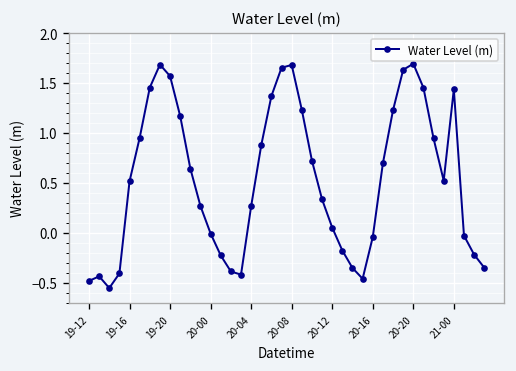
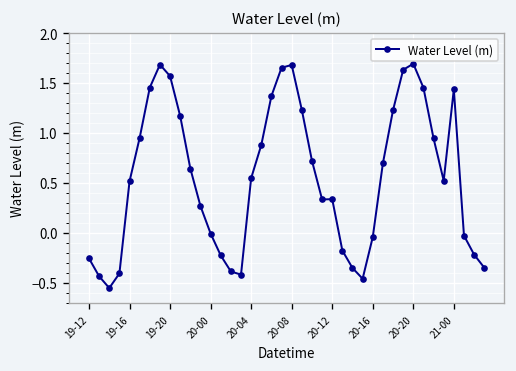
  {
-   "19-12": -0.5,
+   "19-12": -0.3,
    "19-16": 0.5,
    "19-20": 1.6,
    "20-00": 0.0,
-   "20-04": 0.3,
+   "20-04": 0.5,
    "20-08": 1.7,
-   "20-12": 0.1,
+   "20-12": 0.3,
    "20-16": 0.0,
    "20-20": 1.7,
    "21-00": 1.4
  }
